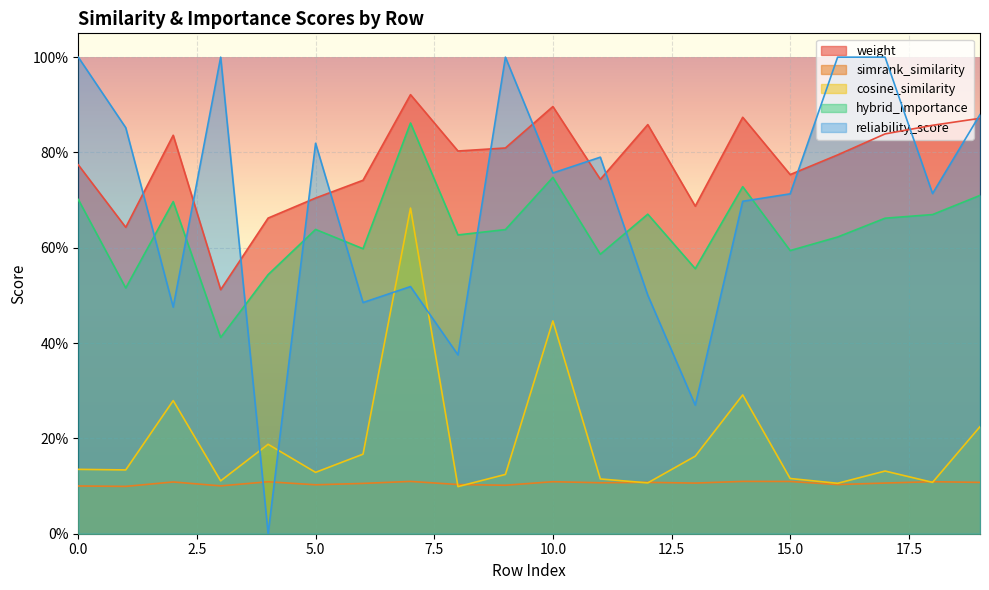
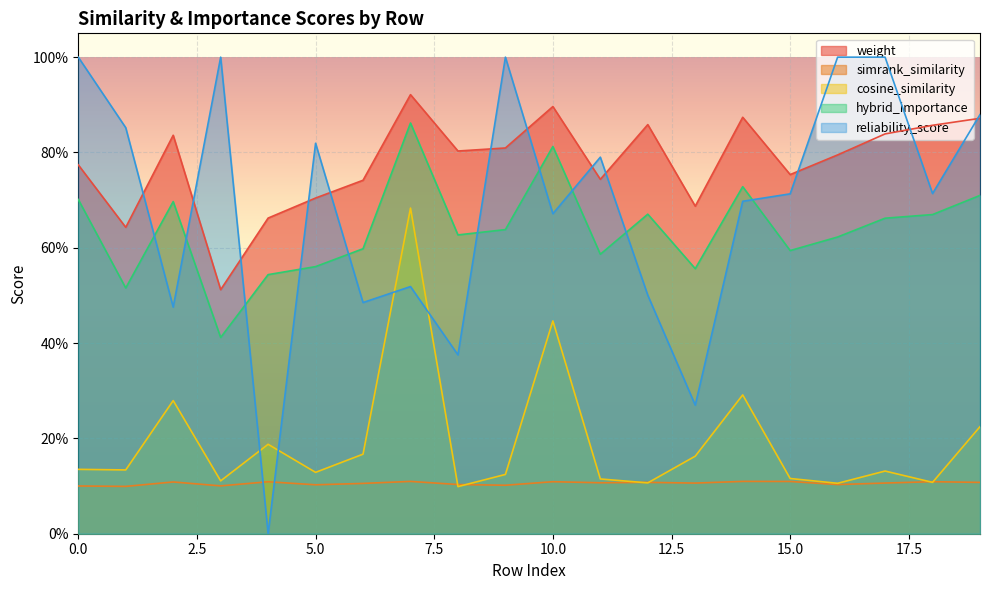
  {
    "cosine_similarity": {
      "0.0": "14%",
      "5.0": "13%",
      "10.0": "45%",
      "15.0": "12%"
    },
    "hybrid_importance": {
      "0.0": "70%",
-     "5.0": "64%",
-     "10.0": "75%",
+     "5.0": "56%",
+     "10.0": "81%",
      "15.0": "59%"
    },
    "reliability_score": {
      "0.0": "100%",
      "5.0": "82%",
-     "10.0": "76%",
+     "10.0": "67%",
      "15.0": "71%"
    }
  }
